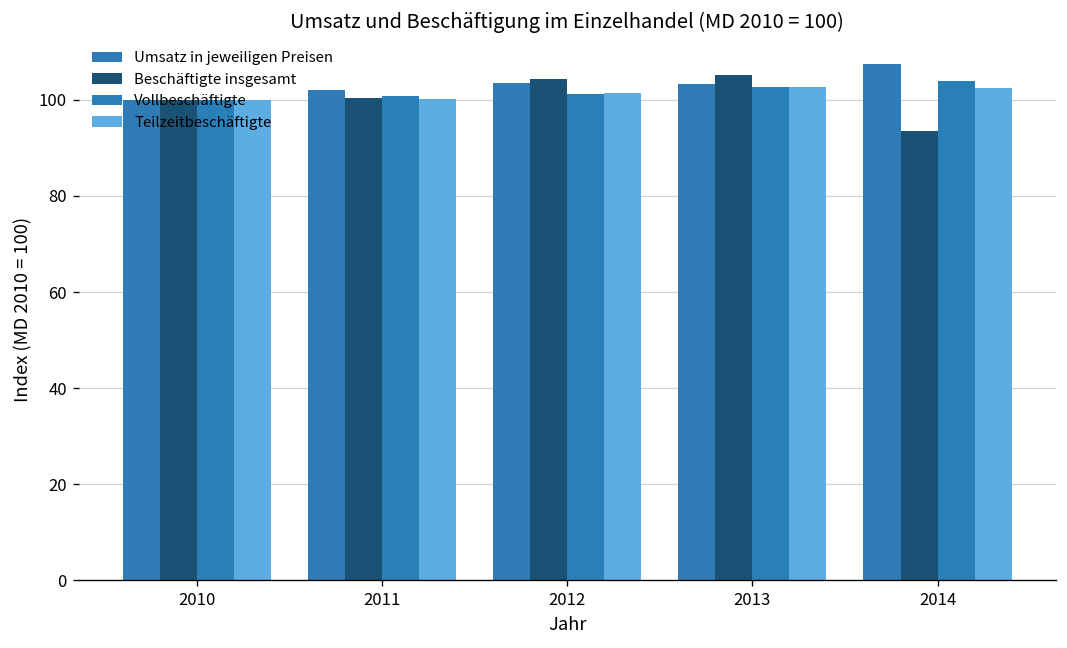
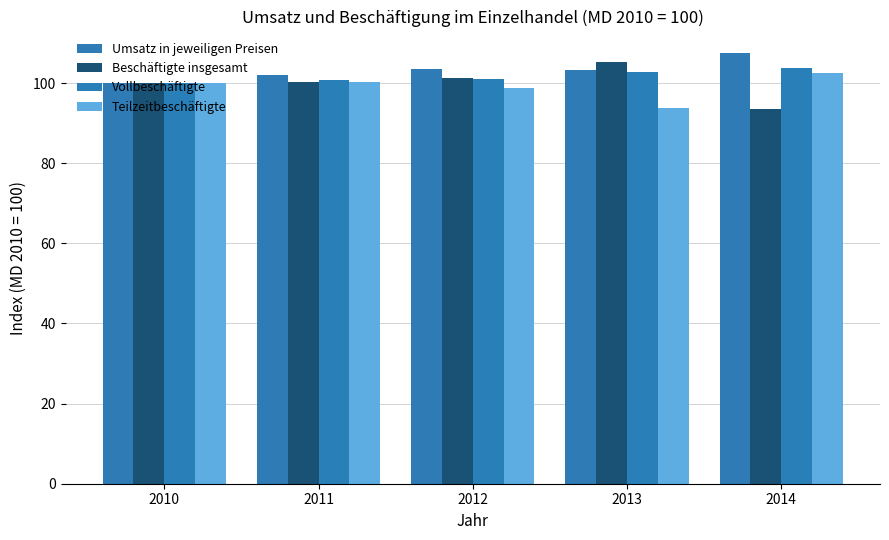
  {
    "Beschäftigte insgesamt": {
      "2010": 100,
      "2011": 100,
-     "2012": 104,
+     "2012": 101,
      "2013": 105,
      "2014": 94
    },
    "Teilzeitbeschäftigte": {
      "2010": 100,
      "2011": 100,
-     "2012": 101,
-     "2013": 103,
+     "2012": 99,
+     "2013": 94,
      "2014": 103
    }
  }
